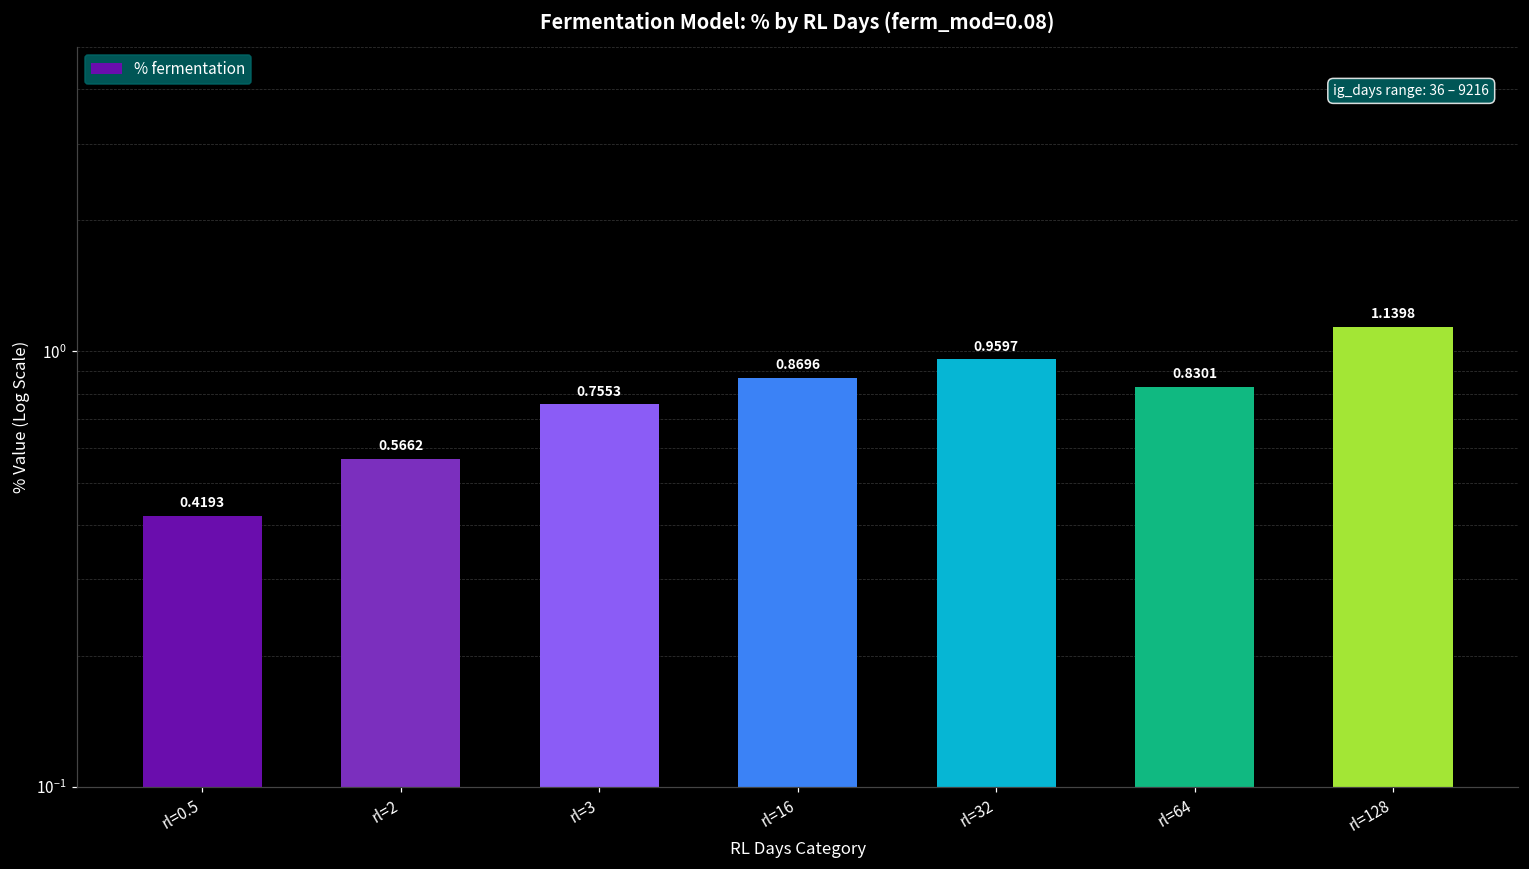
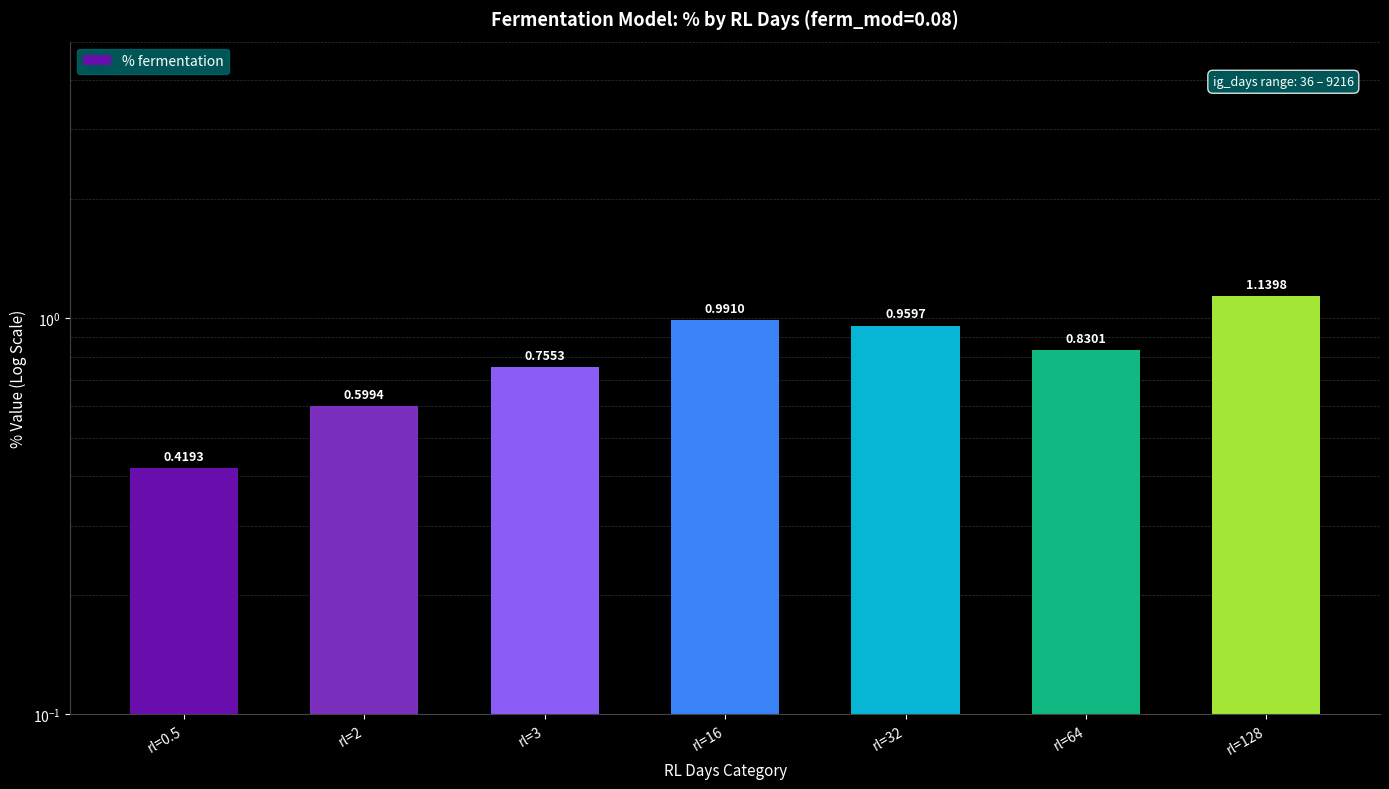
  {
    "rl=0.5": 0.4193,
-   "rl=2": 0.5662,
+   "rl=2": 0.5994,
    "rl=3": 0.7553,
-   "rl=16": 0.8696,
+   "rl=16": 0.9910,
    "rl=32": 0.9597,
    "rl=64": 0.8301,
    "rl=128": 1.1398
  }
